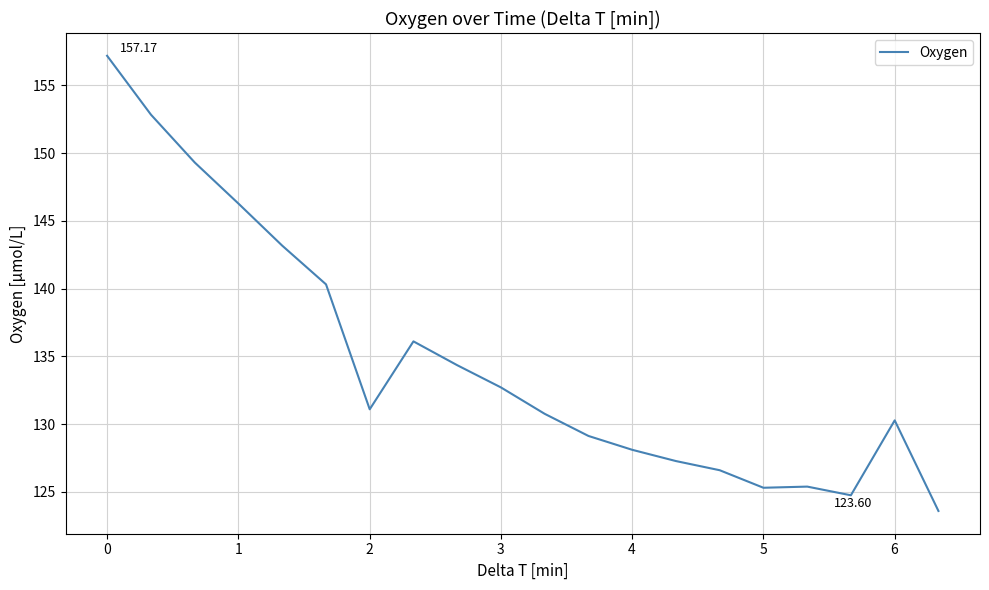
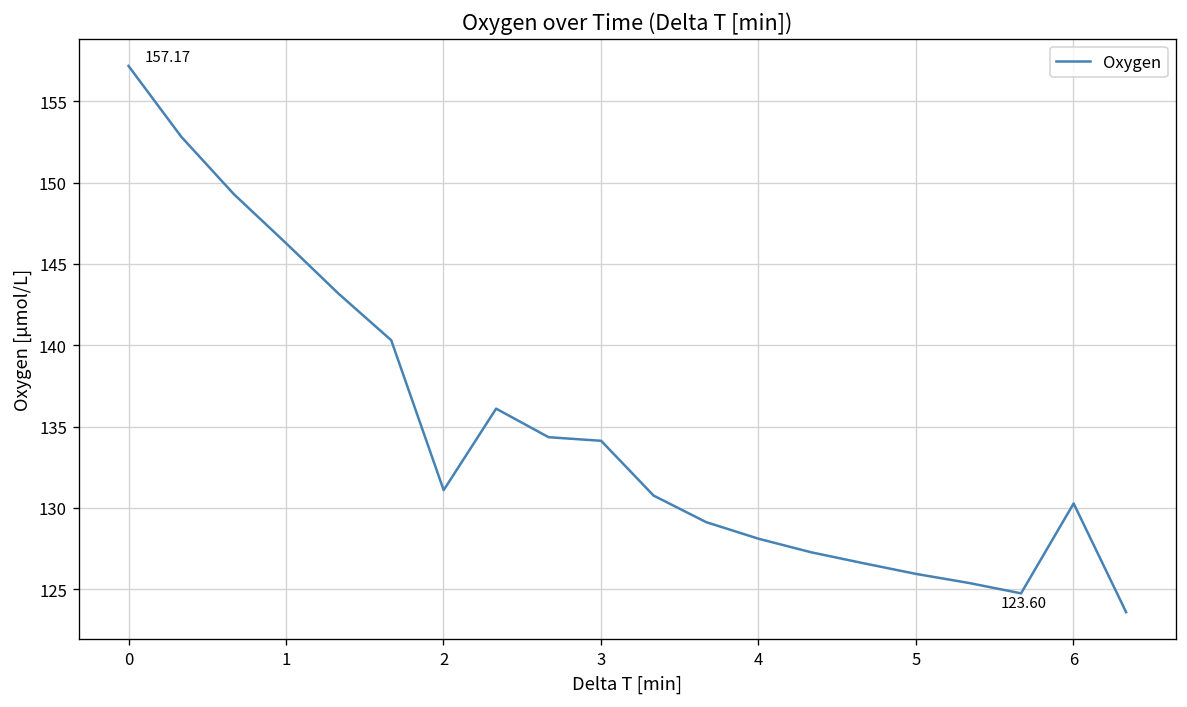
  {
    "1": 146.3,
    "2": 131.1,
-   "3": 132.7,
+   "3": 134.1,
    "4": 128.1,
-   "5": 125.3,
+   "5": 125.9,
    "6": 130.3
  }
